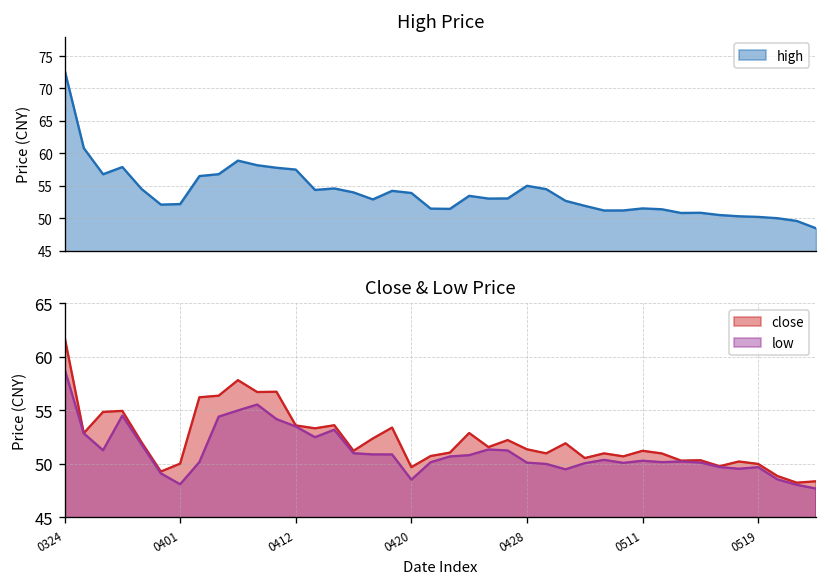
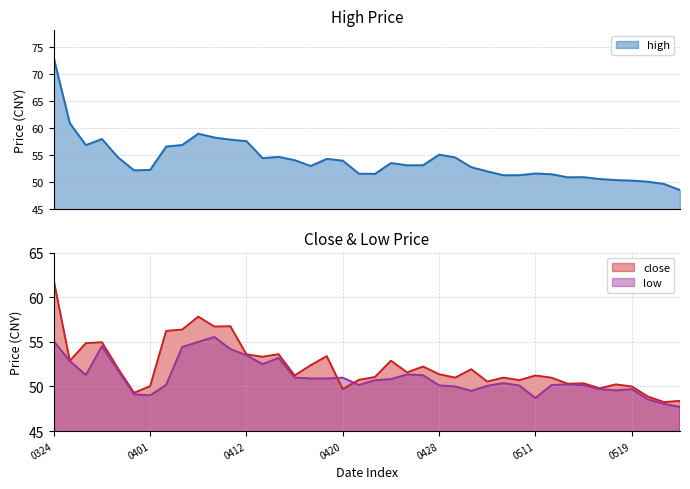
  {
    "Close & Low Price": {
      "close": {
        "0324": 62,
        "0401": 50,
        "0420": 50,
        "0428": 51,
        "0511": 51,
        "0519": 50
      },
      "low": {
-       "0324": 59,
-       "0401": 48,
-       "0420": 49,
+       "0324": 55,
+       "0401": 49,
+       "0420": 51,
        "0428": 50,
-       "0511": 50,
+       "0511": 49,
        "0519": 50
      }
    }
  }
